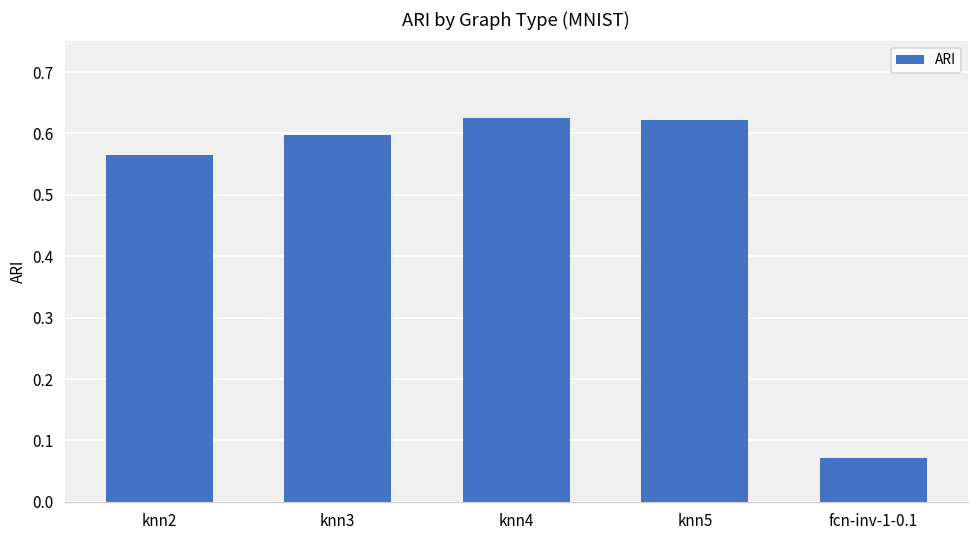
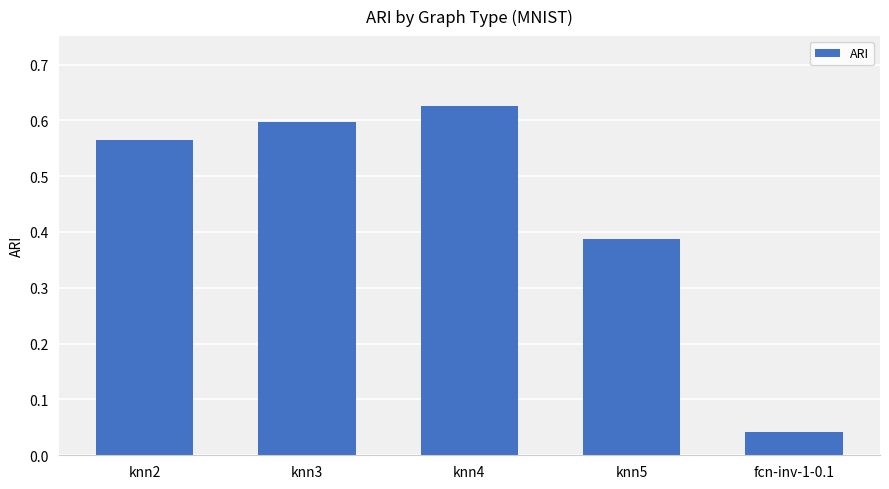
  {
    "knn2": 0.57,
    "knn3": 0.60,
    "knn4": 0.63,
-   "knn5": 0.62,
-   "fcn-inv-1-0.1": 0.07
+   "knn5": 0.39,
+   "fcn-inv-1-0.1": 0.04
  }
